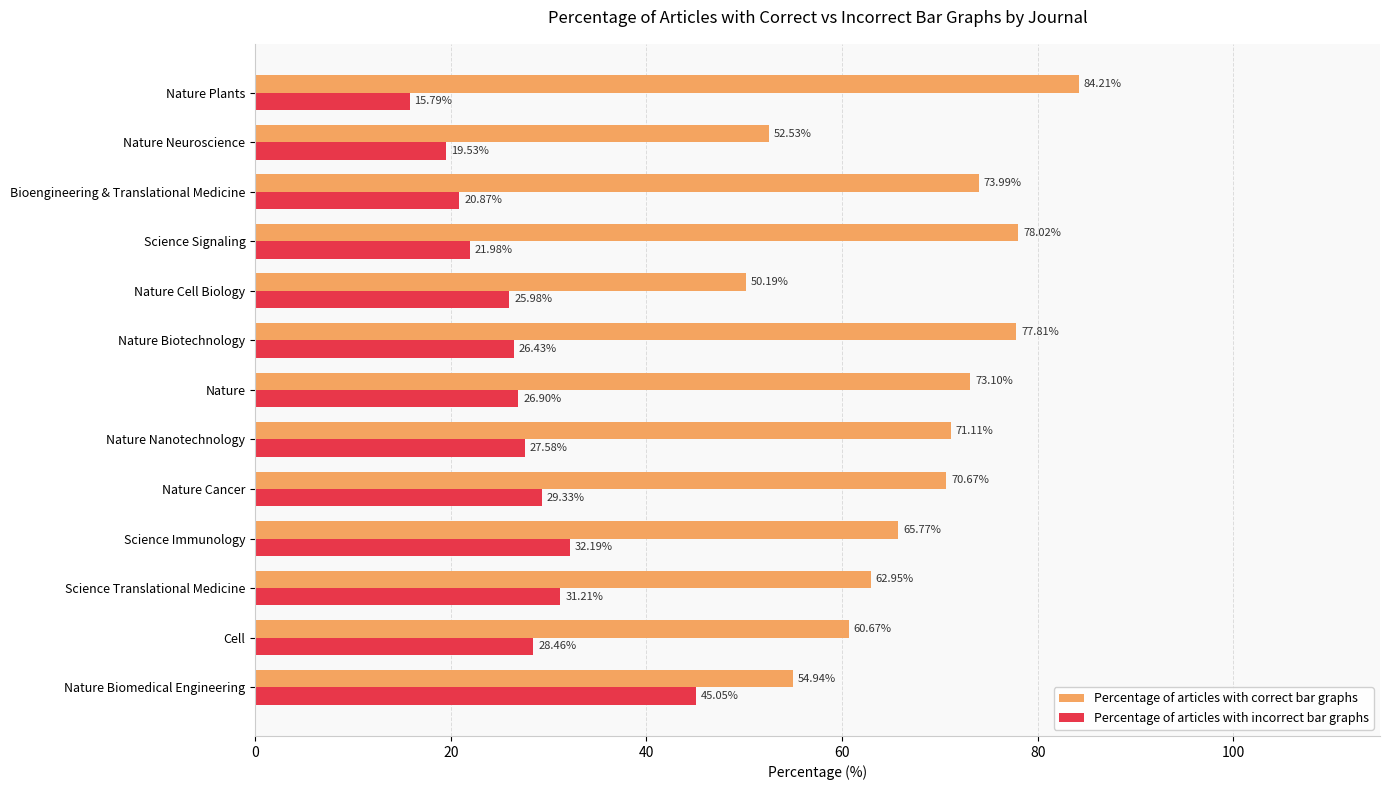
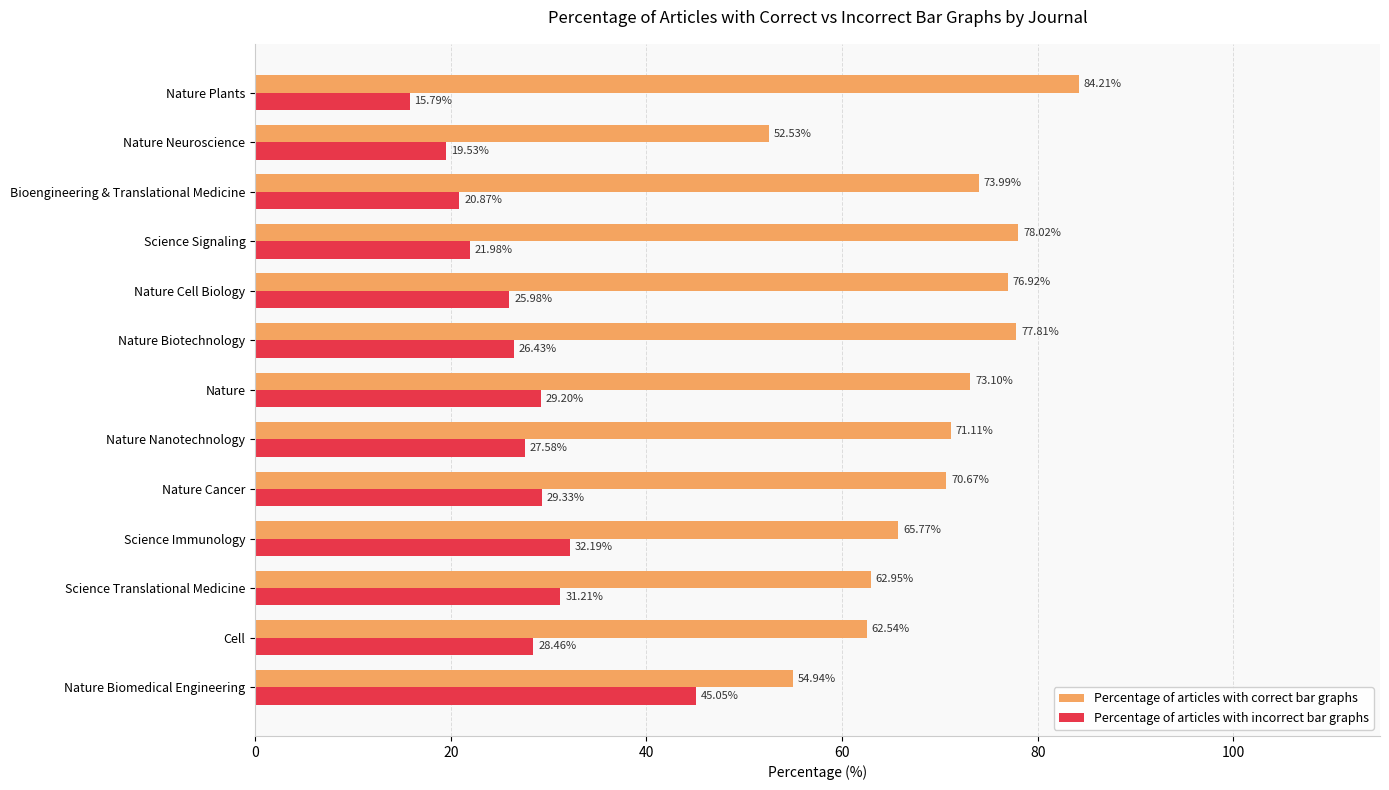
  {
    "Percentage of articles with correct bar graphs": {
      "Nature Plants": "84.21%",
      "Nature Neuroscience": "52.53%",
      "Bioengineering & Translational Medicine": "73.99%",
      "Science Signaling": "78.02%",
-     "Nature Cell Biology": "50.19%",
+     "Nature Cell Biology": "76.92%",
      "Nature Biotechnology": "77.81%",
      "Nature": "73.10%",
      "Nature Nanotechnology": "71.11%",
      "Nature Cancer": "70.67%",
      "Science Immunology": "65.77%",
      "Science Translational Medicine": "62.95%",
-     "Cell": "60.67%",
+     "Cell": "62.54%",
      "Nature Biomedical Engineering": "54.94%"
    },
    "Percentage of articles with incorrect bar graphs": {
      "Nature Plants": "15.79%",
      "Nature Neuroscience": "19.53%",
      "Bioengineering & Translational Medicine": "20.87%",
      "Science Signaling": "21.98%",
      "Nature Cell Biology": "25.98%",
      "Nature Biotechnology": "26.43%",
-     "Nature": "26.90%",
+     "Nature": "29.20%",
      "Nature Nanotechnology": "27.58%",
      "Nature Cancer": "29.33%",
      "Science Immunology": "32.19%",
      "Science Translational Medicine": "31.21%",
      "Cell": "28.46%",
      "Nature Biomedical Engineering": "45.05%"
    }
  }
